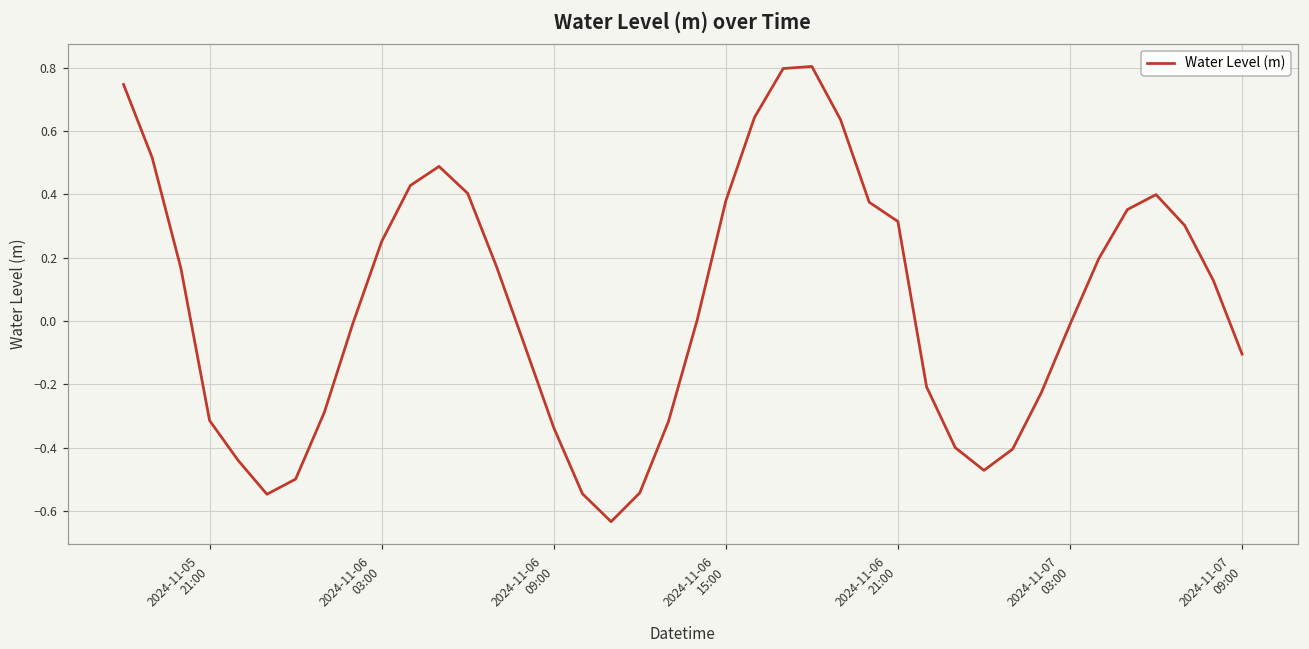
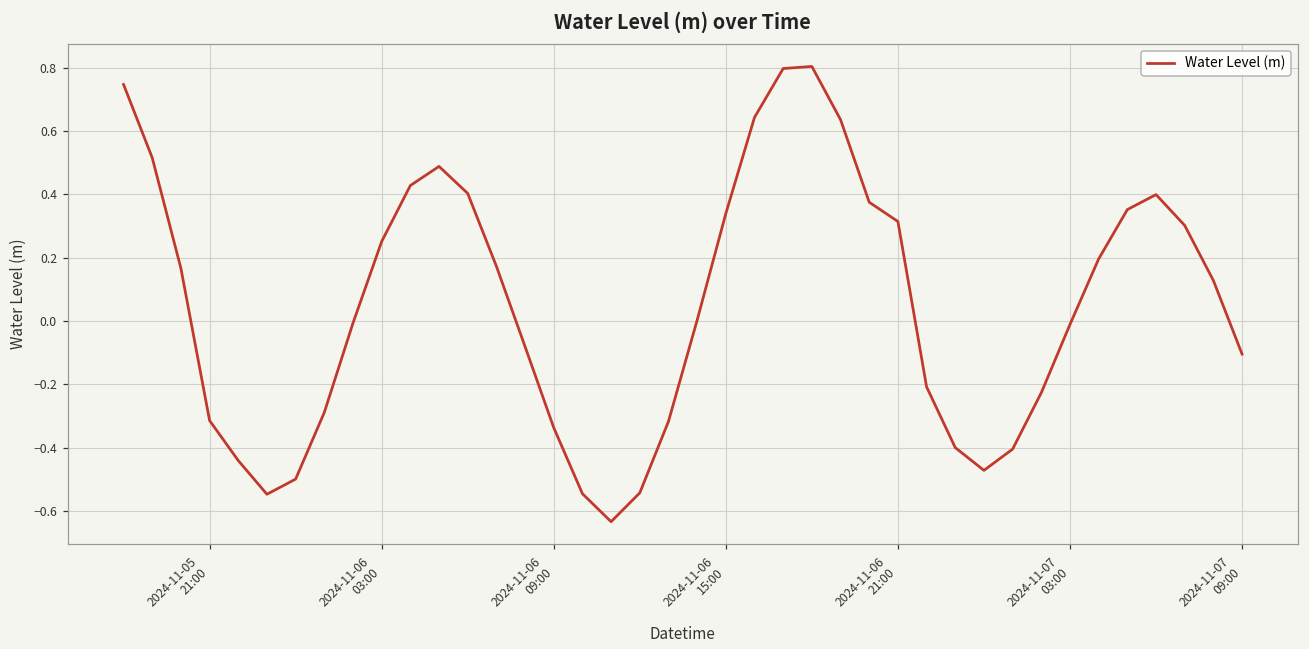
  {
    "2024-11-05 21:00": -0.31,
    "2024-11-06 03:00": 0.25,
    "2024-11-06 09:00": -0.34,
-   "2024-11-06 15:00": 0.38,
+   "2024-11-06 15:00": 0.34,
    "2024-11-06 21:00": 0.31,
    "2024-11-07 03:00": -0.01,
    "2024-11-07 09:00": -0.10
  }
